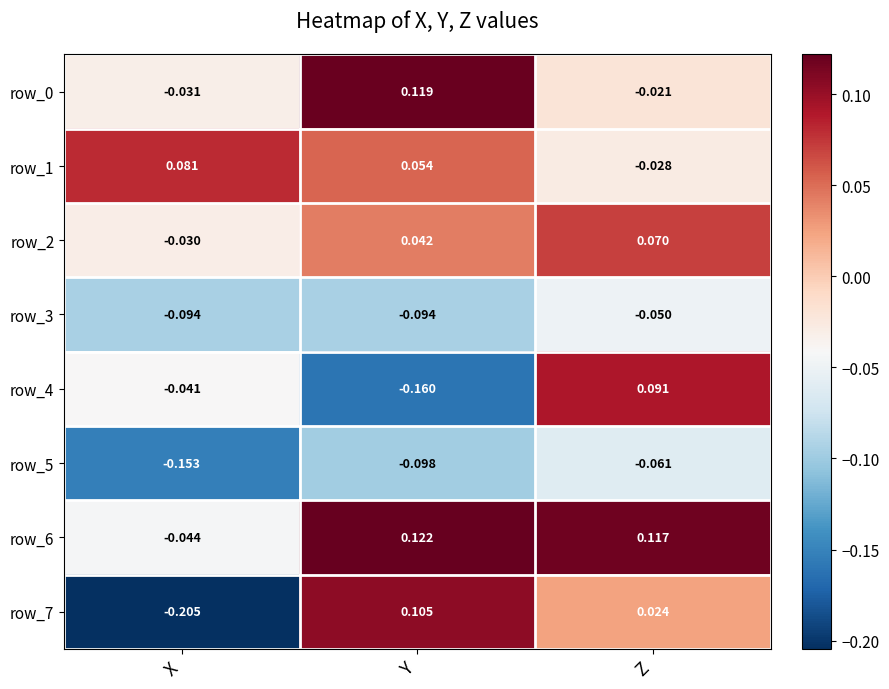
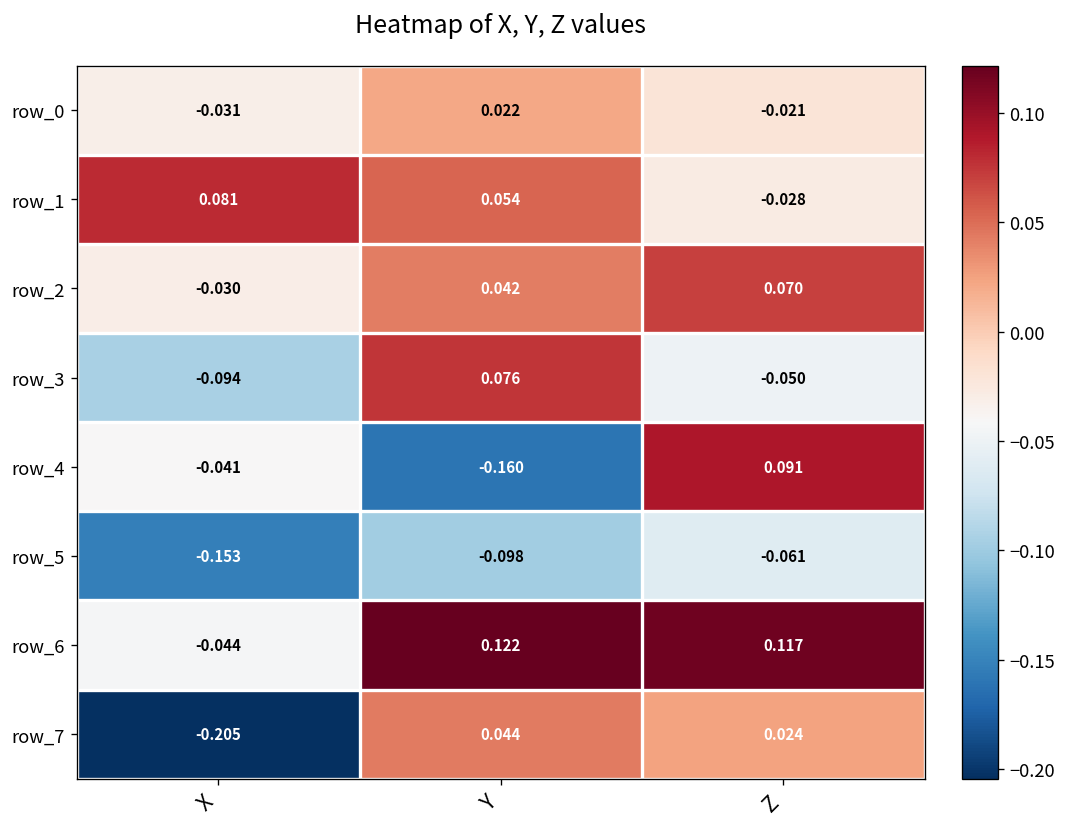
  {
    "row_0": {
      "X": -0.031,
-     "Y": 0.119,
+     "Y": 0.022,
      "Z": -0.021
    },
    "row_1": {
      "X": 0.081,
      "Y": 0.054,
      "Z": -0.028
    },
    "row_2": {
      "X": -0.030,
      "Y": 0.042,
      "Z": 0.070
    },
    "row_3": {
      "X": -0.094,
-     "Y": -0.094,
+     "Y": 0.076,
      "Z": -0.050
    },
    "row_4": {
      "X": -0.041,
      "Y": -0.160,
      "Z": 0.091
    },
    "row_5": {
      "X": -0.153,
      "Y": -0.098,
      "Z": -0.061
    },
    "row_6": {
      "X": -0.044,
      "Y": 0.122,
      "Z": 0.117
    },
    "row_7": {
      "X": -0.205,
-     "Y": 0.105,
+     "Y": 0.044,
      "Z": 0.024
    }
  }
